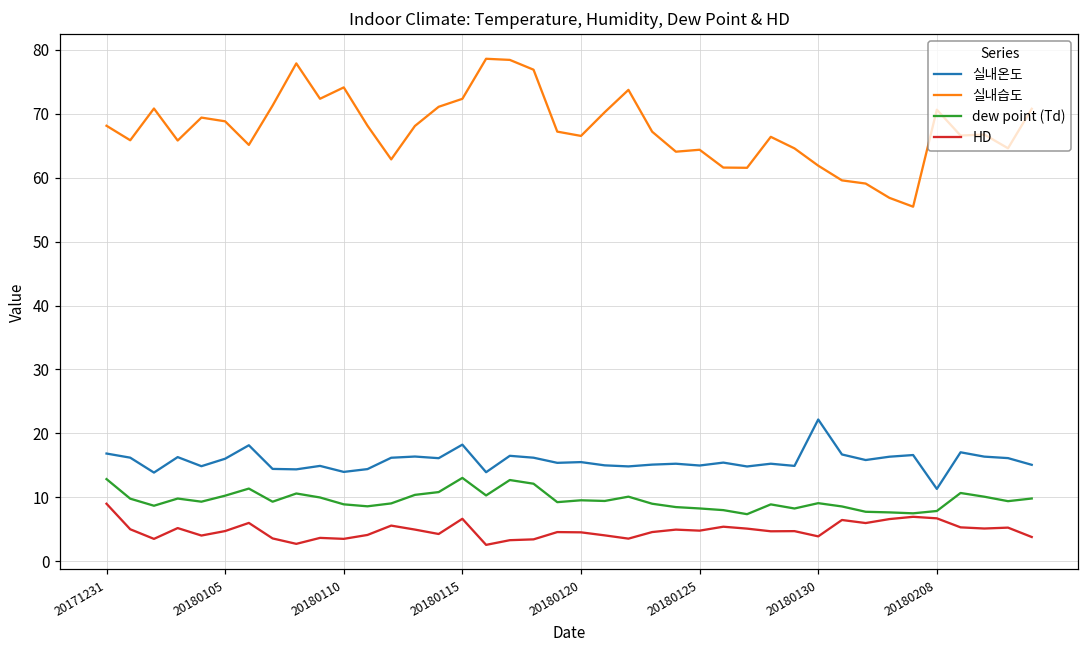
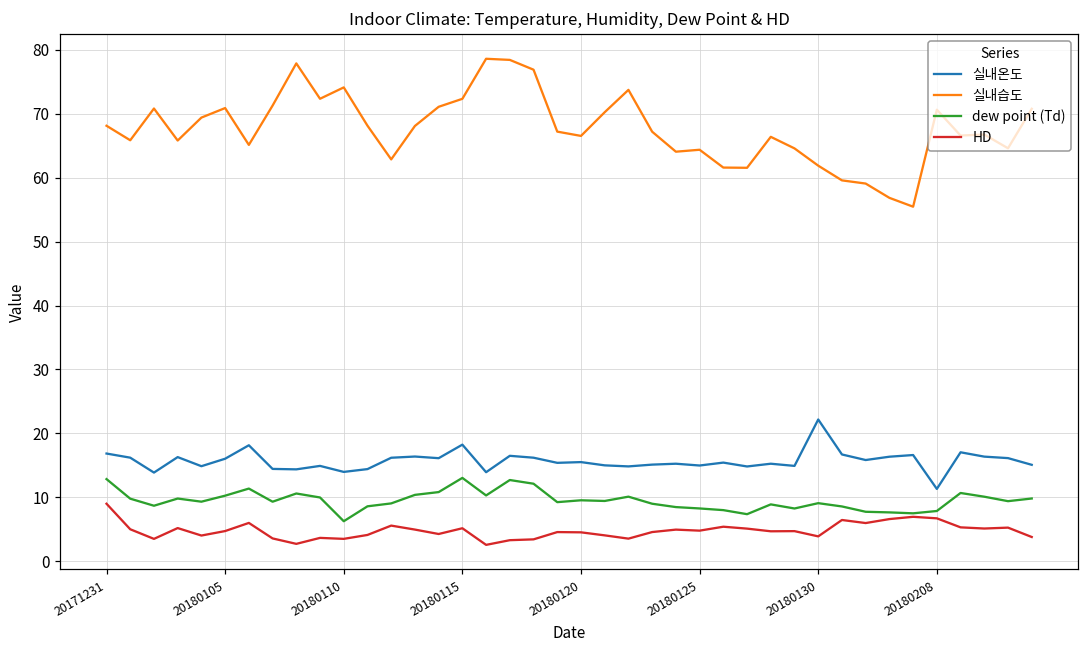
  {
    "실내온도": {
      "20171231": 17,
      "20180105": 16,
      "20180110": 14,
      "20180115": 18,
      "20180120": 16,
      "20180125": 15,
      "20180130": 22,
      "20180208": 11
    },
    "실내습도": {
      "20171231": 68,
-     "20180105": 69,
+     "20180105": 71,
      "20180110": 74,
      "20180115": 72,
      "20180120": 67,
      "20180125": 64,
      "20180130": 62
    },
    "dew point (Td)": {
      "20171231": 13,
      "20180105": 10,
-     "20180110": 9,
+     "20180110": 6,
      "20180115": 13,
      "20180120": 10,
      "20180125": 8,
      "20180130": 9,
      "20180208": 8
    },
    "HD": {
      "20171231": 9,
      "20180105": 5,
      "20180110": 4,
-     "20180115": 7,
+     "20180115": 5,
      "20180120": 5,
      "20180125": 5,
      "20180130": 4,
      "20180208": 7
    }
  }
